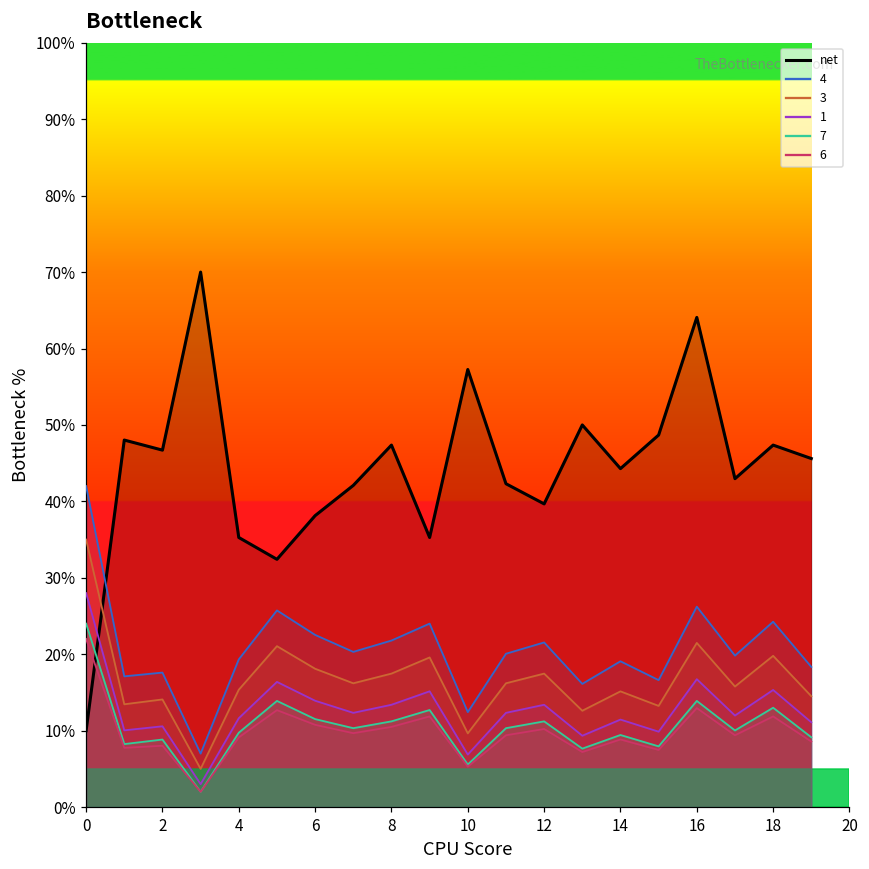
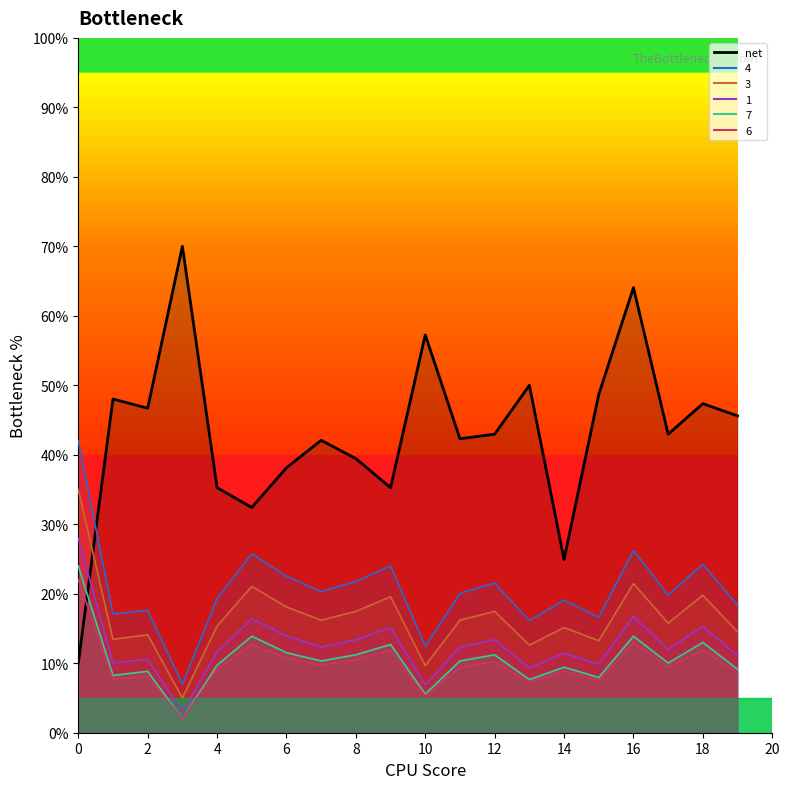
  {
    "net": {
      "0": "10%",
      "2": "47%",
      "4": "35%",
      "6": "38%",
-     "8": "47%",
+     "8": "39%",
      "10": "57%",
-     "12": "40%",
-     "14": "44%",
+     "12": "43%",
+     "14": "25%",
      "16": "64%",
      "18": "47%"
    }
  }
